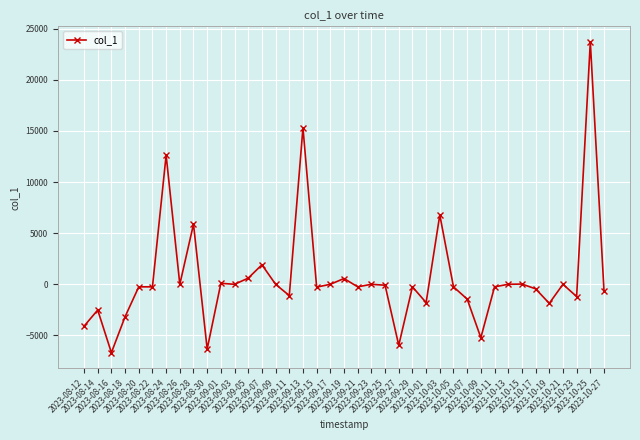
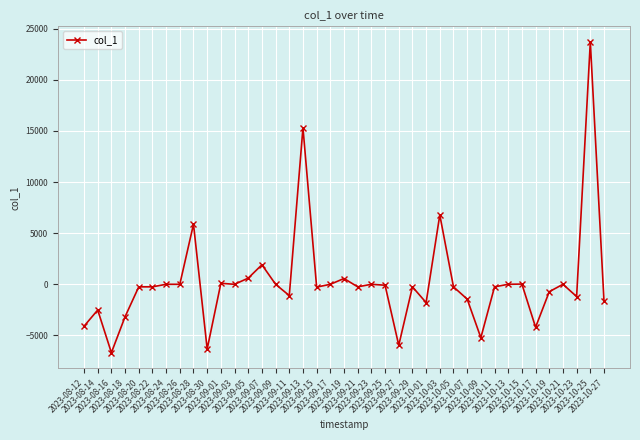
  {
    "2023-08-12": -4100,
    "2023-08-14": -2500,
    "2023-08-16": -6700,
    "2023-08-18": -3200,
    "2023-08-20": -200,
    "2023-08-22": -200,
-   "2023-08-24": 12600,
+   "2023-08-24": 0,
    "2023-08-26": 0,
    "2023-08-28": 5900,
    "2023-08-30": -6300,
    "2023-09-01": 100,
    "2023-09-03": 0,
    "2023-09-05": 600,
    "2023-09-07": 1900,
    "2023-09-09": 0,
    "2023-09-11": -1100,
    "2023-09-13": 15300,
    "2023-09-15": -300,
    "2023-09-17": 0,
    "2023-09-19": 600,
    "2023-09-21": -200,
    "2023-09-23": 0,
    "2023-09-25": -100,
    "2023-09-27": -6000,
    "2023-09-29": -200,
    "2023-10-01": -1800,
    "2023-10-03": 6800,
    "2023-10-05": -200,
    "2023-10-07": -1400,
    "2023-10-09": -5200,
    "2023-10-11": -200,
    "2023-10-13": 0,
    "2023-10-15": 0,
-   "2023-10-17": -400,
-   "2023-10-19": -1900,
+   "2023-10-17": -4200,
+   "2023-10-19": -700,
    "2023-10-21": 0,
    "2023-10-23": -1200,
    "2023-10-25": 23700,
-   "2023-10-27": -600
+   "2023-10-27": -1700
  }
